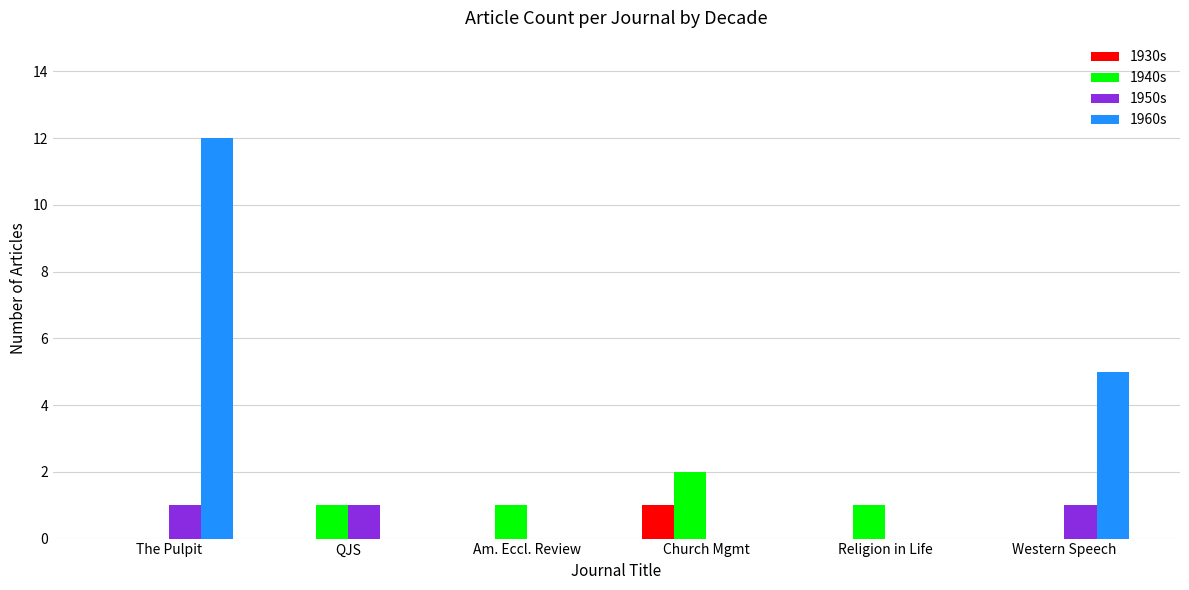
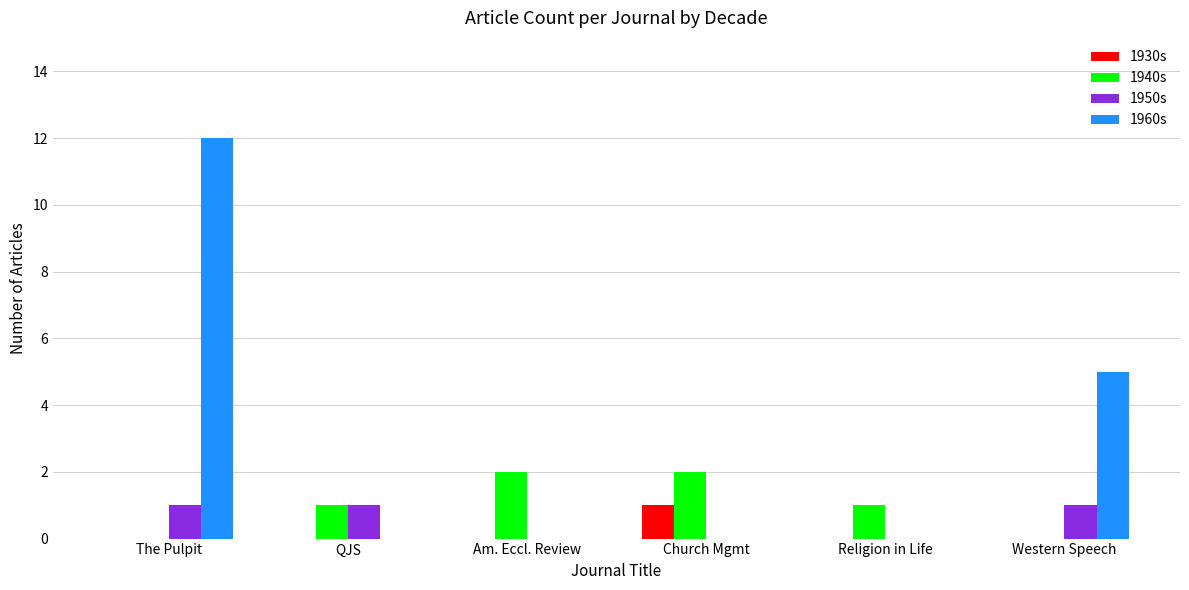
  {
    "1930s": {
      "The Pulpit": 0,
      "QJS": 0,
      "Am. Eccl. Review": 0,
      "Church Mgmt": 1,
      "Religion in Life": 0,
      "Western Speech": 0
    },
    "1940s": {
      "The Pulpit": 0,
      "QJS": 1,
-     "Am. Eccl. Review": 1,
+     "Am. Eccl. Review": 2,
      "Church Mgmt": 2,
      "Religion in Life": 1,
      "Western Speech": 0
    },
    "1950s": {
      "The Pulpit": 1,
      "QJS": 1,
      "Am. Eccl. Review": 0,
      "Church Mgmt": 0,
      "Religion in Life": 0,
      "Western Speech": 1
    },
    "1960s": {
      "The Pulpit": 12,
      "QJS": 0,
      "Am. Eccl. Review": 0,
      "Church Mgmt": 0,
      "Religion in Life": 0,
      "Western Speech": 5
    }
  }
